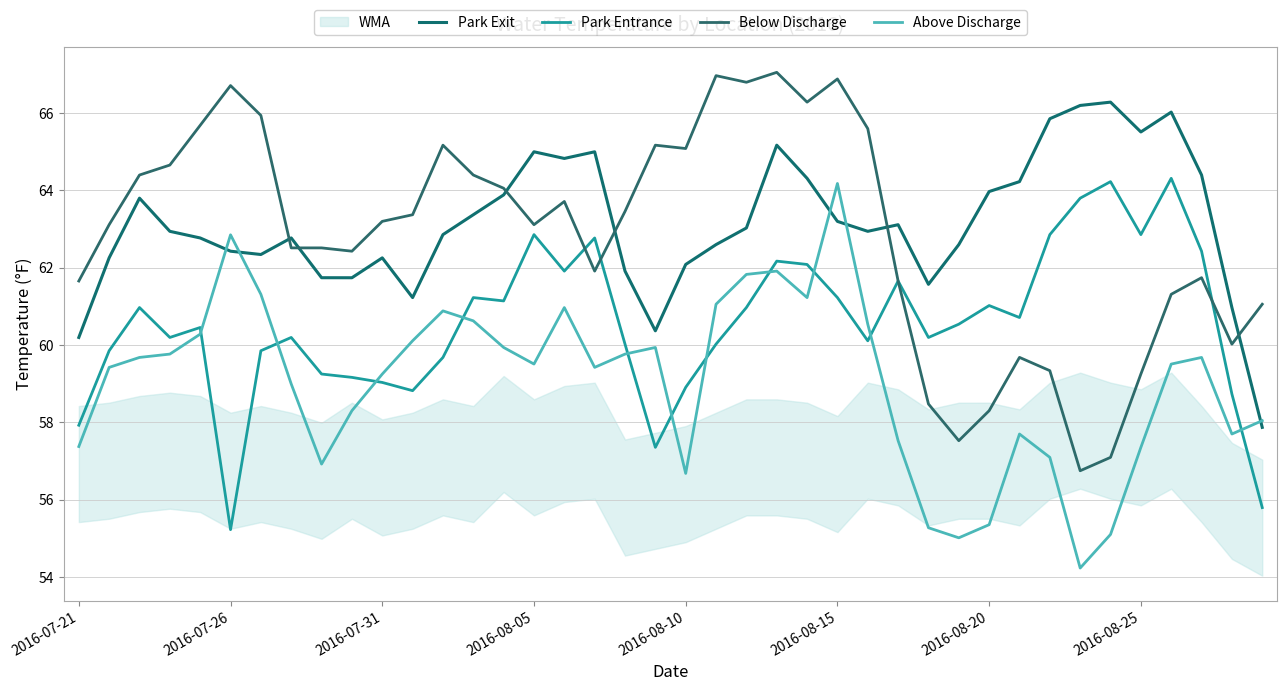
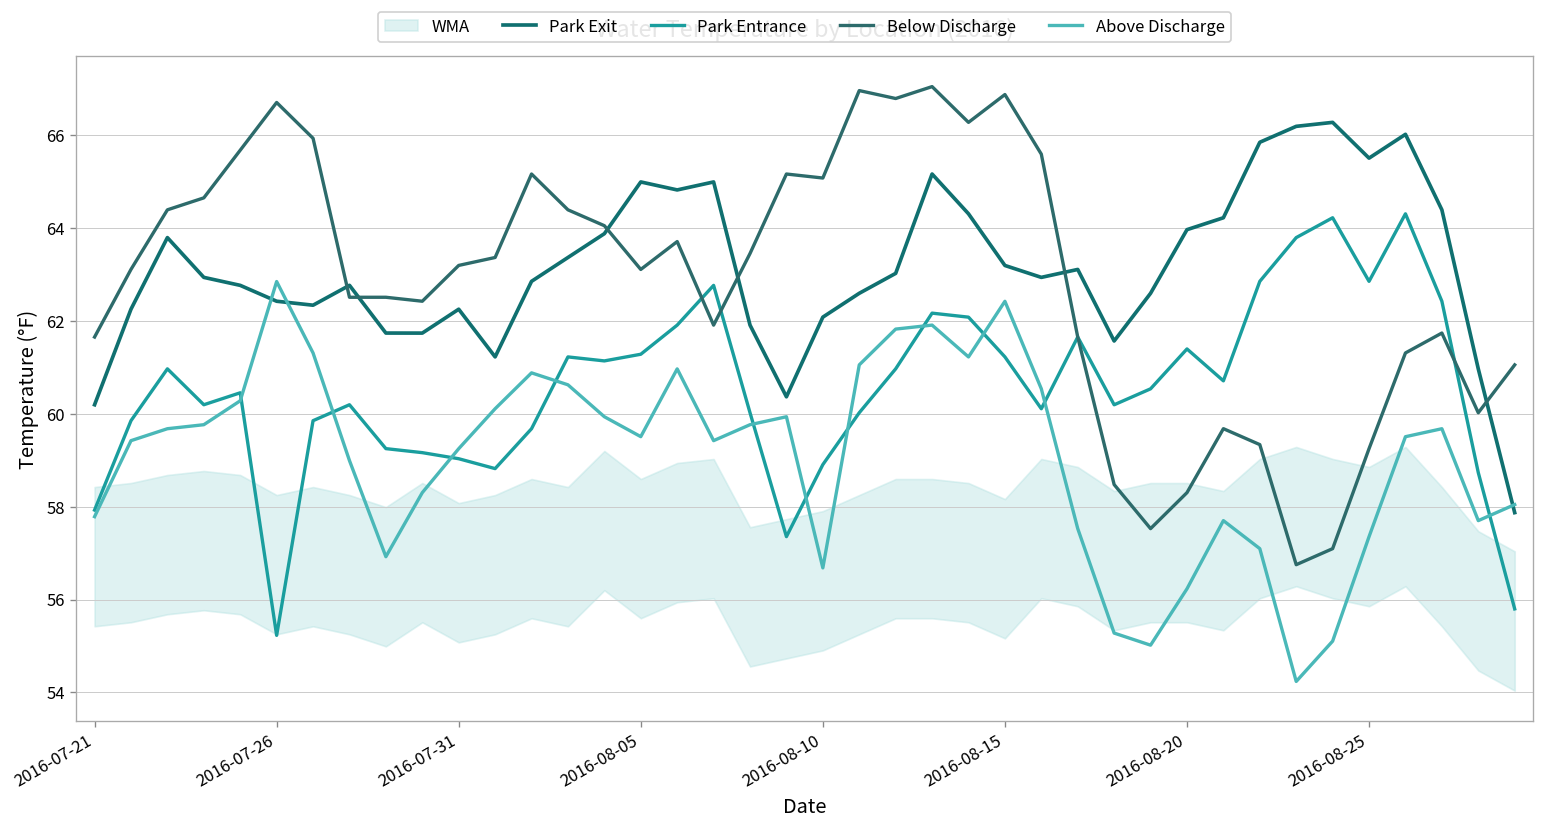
  {
    "Park Entrance": {
      "2016-07-21": 57.9,
      "2016-07-26": 55.2,
      "2016-07-31": 59.0,
-     "2016-08-05": 62.9,
+     "2016-08-05": 61.3,
      "2016-08-10": 58.9,
      "2016-08-15": 61.2,
-     "2016-08-20": 61.0,
+     "2016-08-20": 61.4,
      "2016-08-25": 62.9
    },
    "Above Discharge": {
-     "2016-07-21": 57.4,
+     "2016-07-21": 57.8,
      "2016-07-26": 62.9,
      "2016-07-31": 59.2,
      "2016-08-05": 59.5,
      "2016-08-10": 56.7,
-     "2016-08-15": 64.2,
-     "2016-08-20": 55.4,
+     "2016-08-15": 62.4,
+     "2016-08-20": 56.2,
      "2016-08-25": 57.4
    }
  }
